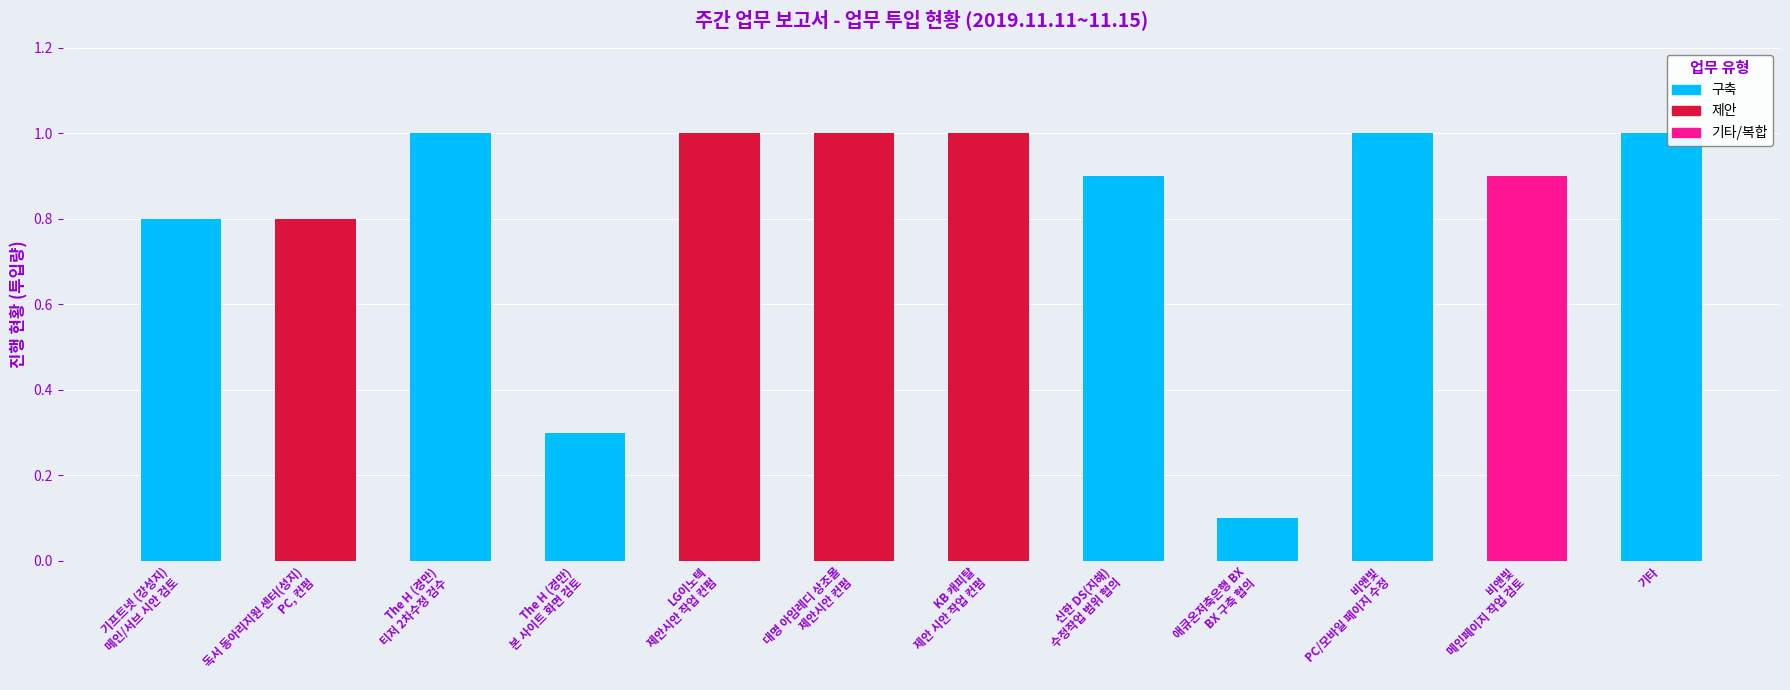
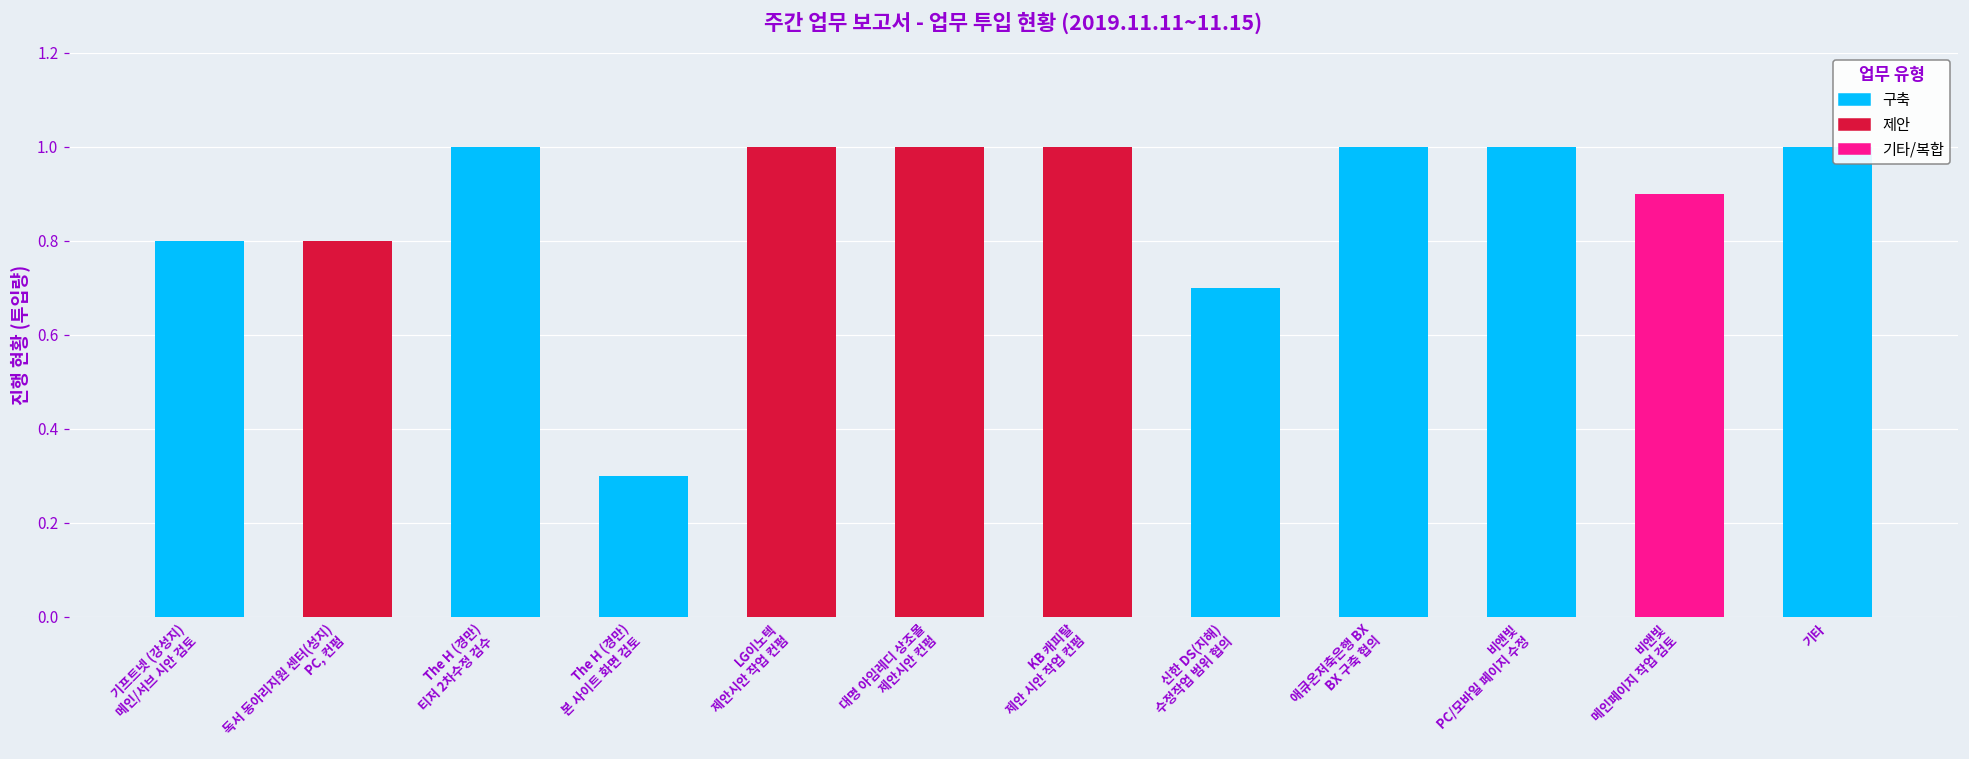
  {
    "기프트넷 (강성지) 메인/서브 시안 검토": 0.8,
    "독서 동아리지원 센터(성지) PC, 컨펌": 0.8,
    "The H (경만) 티저 2차수정 검수": 1.0,
    "The H (경만) 본 사이트 화면 검토": 0.3,
    "LG이노텍 제안시안 작업 컨펌": 1.0,
    "대명 아임레디 상조몰 제안시안 컨펌": 1.0,
    "KB 캐피탈 제안 시안 작업 컨펌": 1.0,
-   "신한 DS(지해) 수정작업 범위 협의": 0.9,
-   "애큐온저축은행 BX BX 구축 협의": 0.1,
+   "신한 DS(지해) 수정작업 범위 협의": 0.7,
+   "애큐온저축은행 BX BX 구축 협의": 1.0,
    "비앤빛 PC/모바일 페이지 수정": 1.0,
    "비앤빛 메인페이지 작업 검토": 0.9,
    "기타": 1.0
  }
